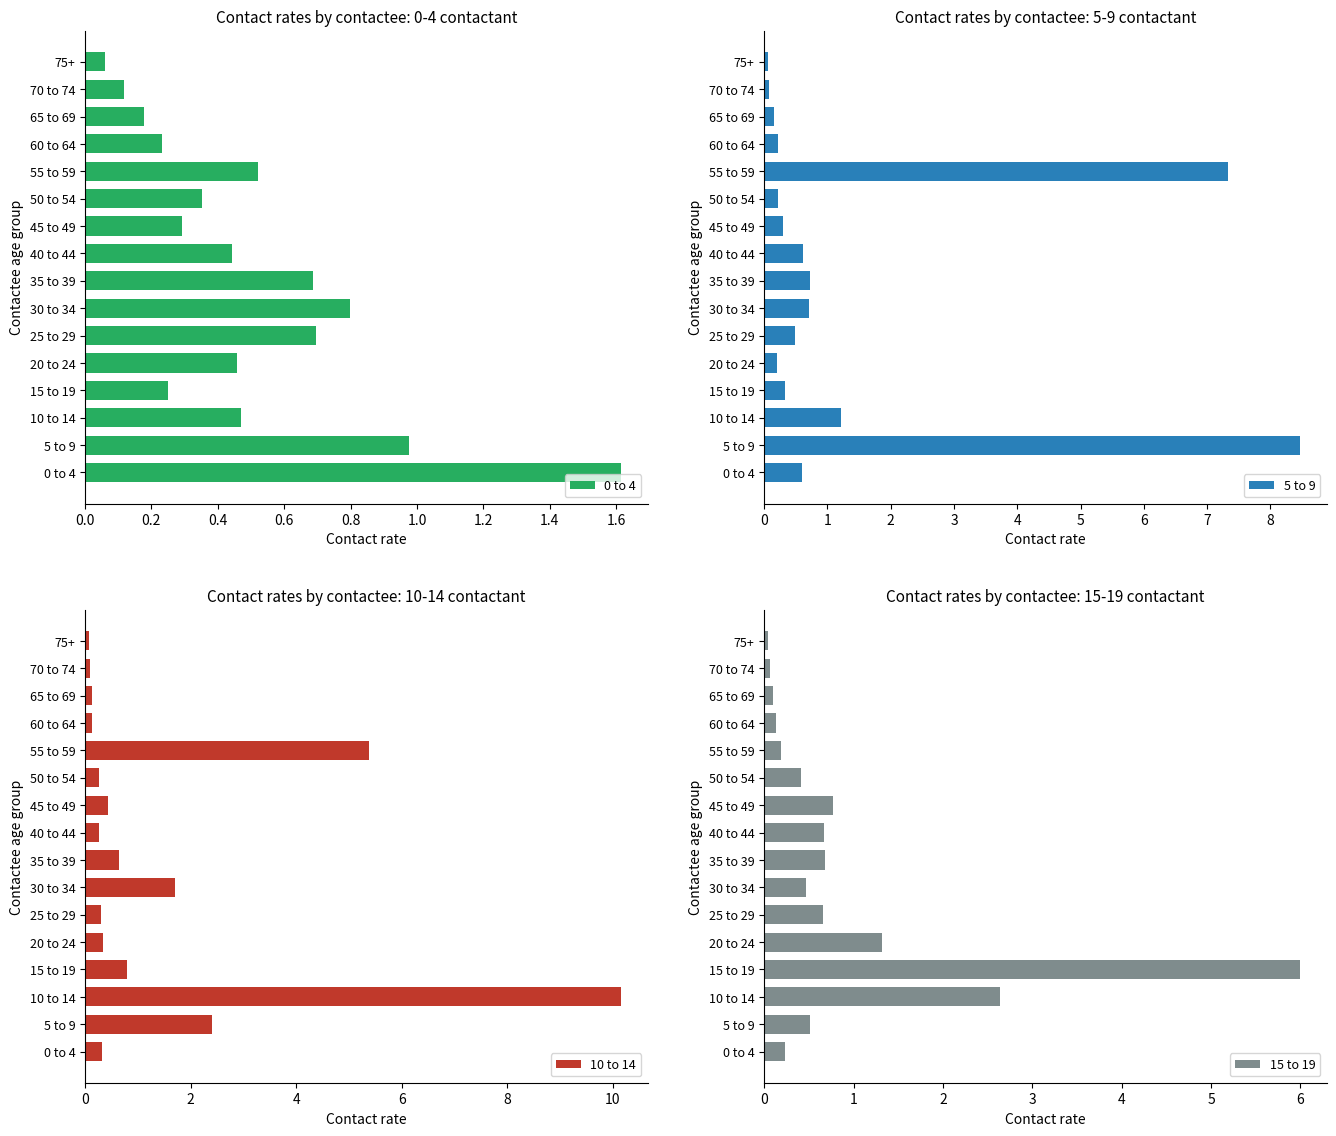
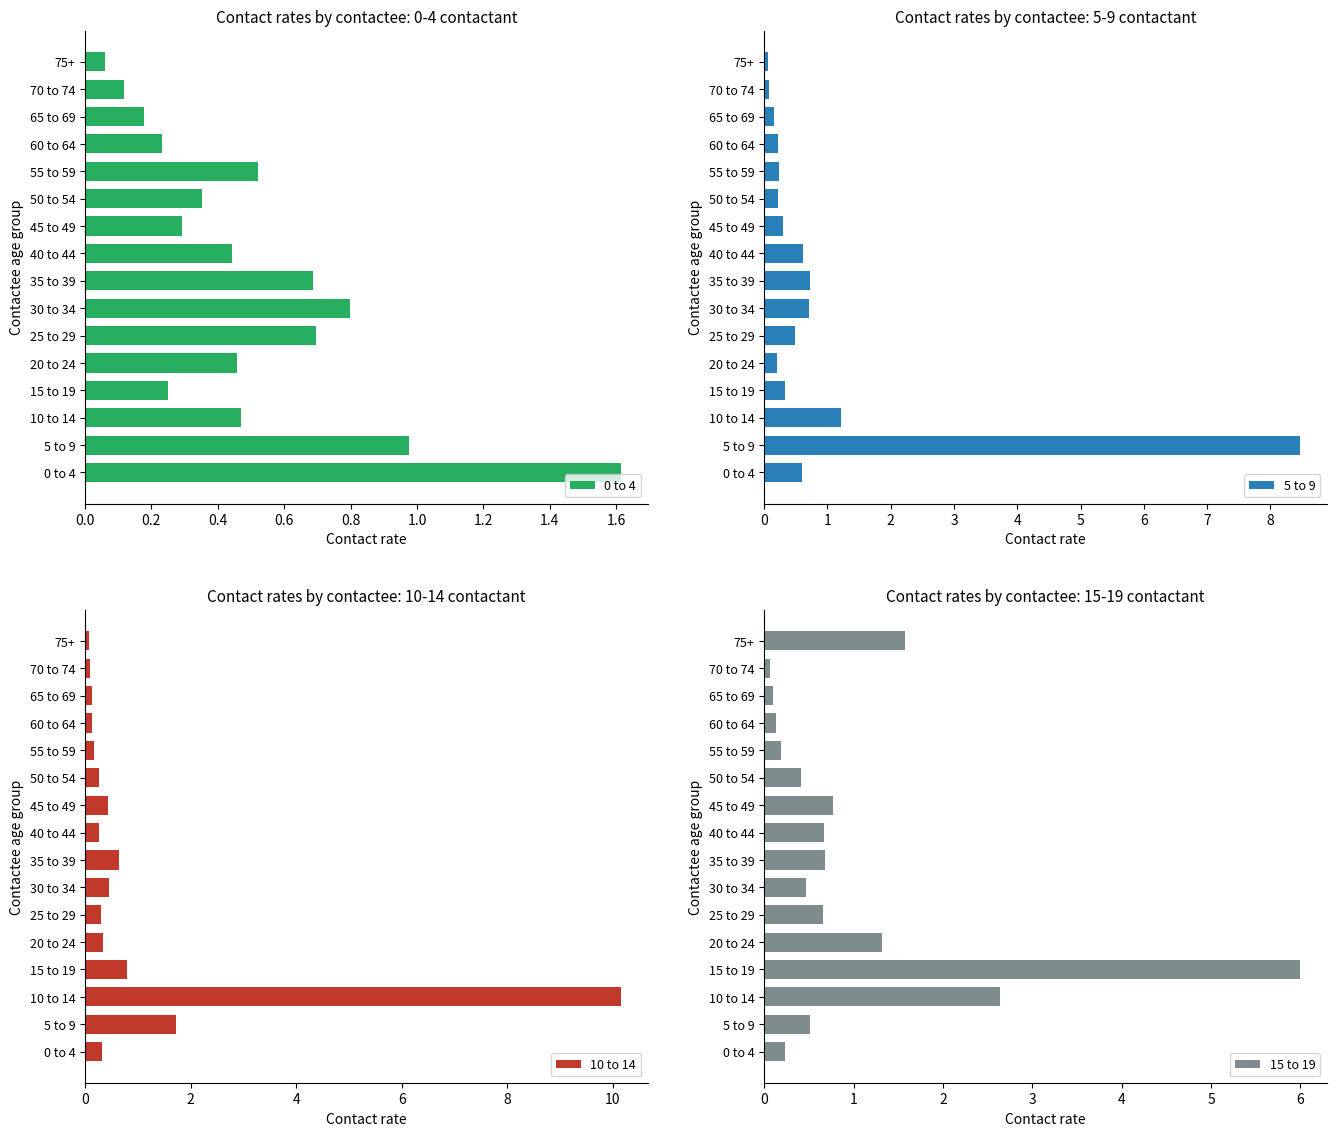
  {
    "Contact rates by contactee: 0-4 contactant": {
      "75+": 0.06,
      "70 to 74": 0.12,
      "65 to 69": 0.18,
      "60 to 64": 0.23,
      "55 to 59": 0.52,
      "50 to 54": 0.35,
      "45 to 49": 0.29,
      "40 to 44": 0.44,
      "35 to 39": 0.69,
      "30 to 34": 0.80,
      "25 to 29": 0.70,
      "20 to 24": 0.46,
      "15 to 19": 0.25,
      "10 to 14": 0.47,
      "5 to 9": 0.97,
      "0 to 4": 1.61
    },
    "Contact rates by contactee: 5-9 contactant": {
      "75+": 0.1,
      "70 to 74": 0.1,
      "65 to 69": 0.2,
      "60 to 64": 0.2,
-     "55 to 59": 7.3,
+     "55 to 59": 0.2,
      "50 to 54": 0.2,
      "45 to 49": 0.3,
      "40 to 44": 0.6,
      "35 to 39": 0.7,
      "30 to 34": 0.7,
      "25 to 29": 0.5,
      "20 to 24": 0.2,
      "15 to 19": 0.3,
      "10 to 14": 1.2,
      "5 to 9": 8.5,
      "0 to 4": 0.6
    },
    "Contact rates by contactee: 10-14 contactant": {
      "75+": 0.1,
      "70 to 74": 0.1,
      "65 to 69": 0.1,
      "60 to 64": 0.1,
-     "55 to 59": 5.4,
+     "55 to 59": 0.2,
      "50 to 54": 0.3,
      "45 to 49": 0.4,
      "40 to 44": 0.3,
      "35 to 39": 0.6,
-     "30 to 34": 1.7,
+     "30 to 34": 0.4,
      "25 to 29": 0.3,
      "20 to 24": 0.3,
      "15 to 19": 0.8,
      "10 to 14": 10.1,
-     "5 to 9": 2.4,
+     "5 to 9": 1.7,
      "0 to 4": 0.3
    },
    "Contact rates by contactee: 15-19 contactant": {
-     "75+": 0.0,
+     "75+": 1.6,
      "70 to 74": 0.1,
      "65 to 69": 0.1,
      "60 to 64": 0.1,
      "55 to 59": 0.2,
      "50 to 54": 0.4,
      "45 to 49": 0.8,
      "40 to 44": 0.7,
      "35 to 39": 0.7,
      "30 to 34": 0.5,
      "25 to 29": 0.7,
      "20 to 24": 1.3,
      "15 to 19": 6.0,
      "10 to 14": 2.6,
      "5 to 9": 0.5,
      "0 to 4": 0.2
    }
  }
